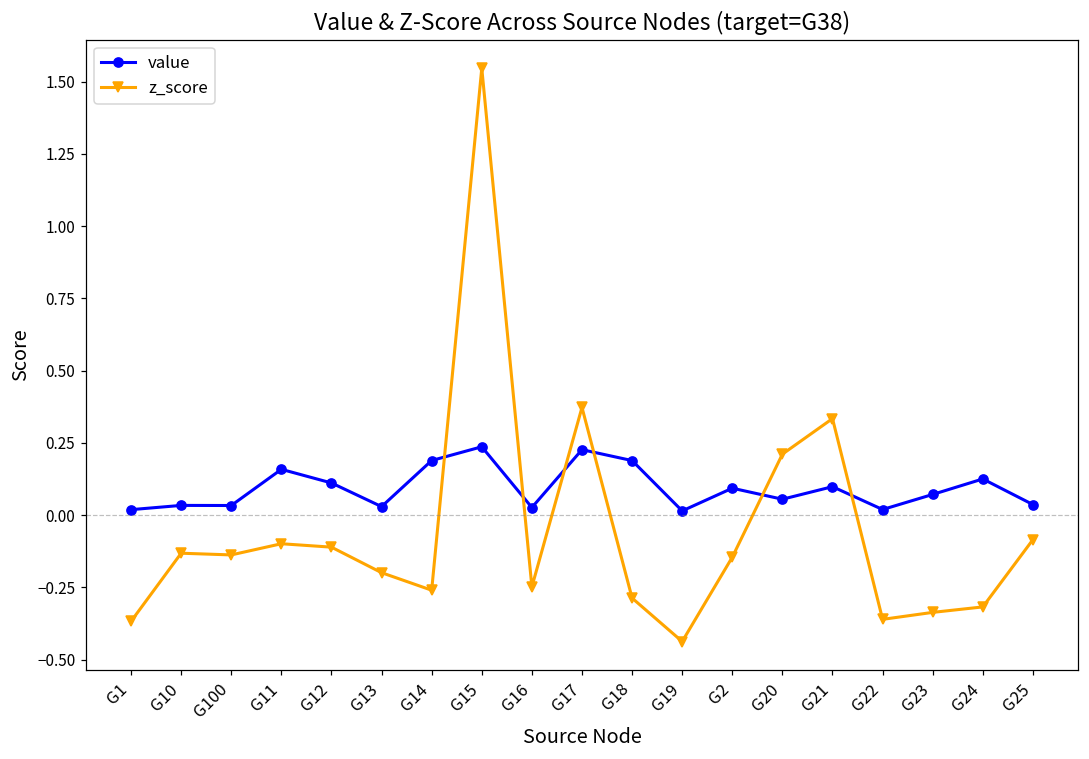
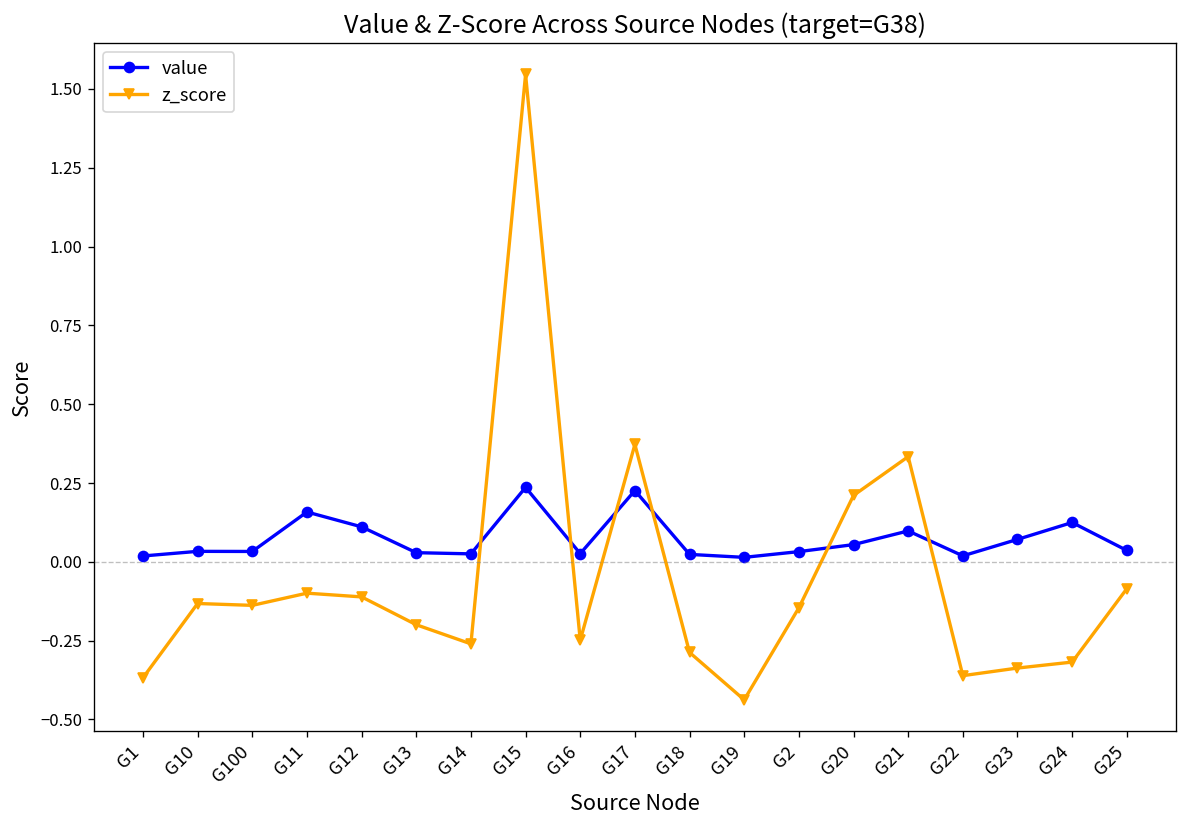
  {
    "value": {
      "G1": 0.02,
      "G10": 0.03,
      "G100": 0.03,
      "G11": 0.16,
      "G12": 0.11,
      "G13": 0.03,
-     "G14": 0.19,
+     "G14": 0.03,
      "G15": 0.24,
      "G16": 0.03,
      "G17": 0.23,
-     "G18": 0.19,
+     "G18": 0.02,
      "G19": 0.01,
-     "G2": 0.09,
+     "G2": 0.03,
      "G20": 0.05,
      "G21": 0.10,
      "G22": 0.02,
      "G23": 0.07,
      "G24": 0.12,
      "G25": 0.04
    },
    "z_score": {
      "G1": -0.37,
      "G10": -0.13,
      "G100": -0.14,
      "G11": -0.10,
      "G12": -0.11,
      "G13": -0.20,
      "G14": -0.26,
      "G15": 1.55,
      "G16": -0.25,
      "G17": 0.37,
      "G18": -0.29,
      "G19": -0.44,
      "G2": -0.15,
      "G20": 0.21,
      "G21": 0.33,
      "G22": -0.36,
      "G23": -0.34,
      "G24": -0.32,
      "G25": -0.09
    }
  }
